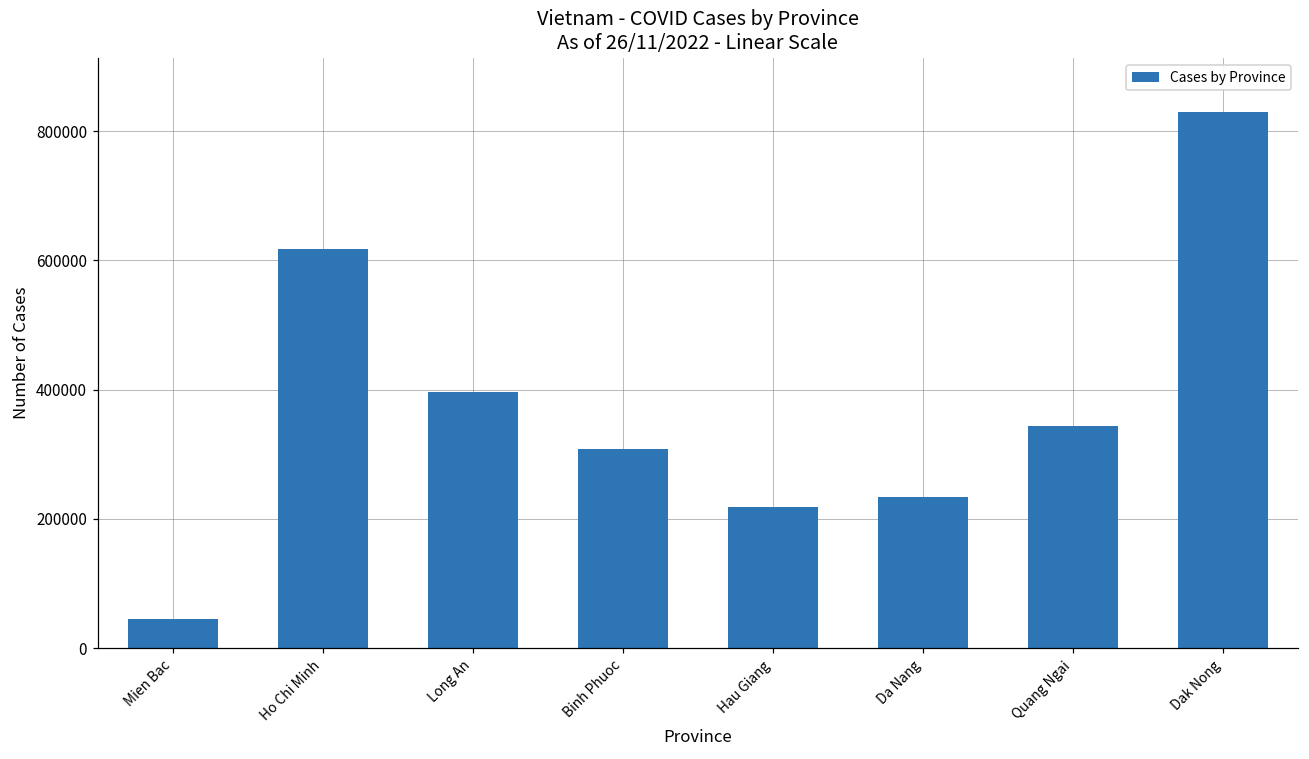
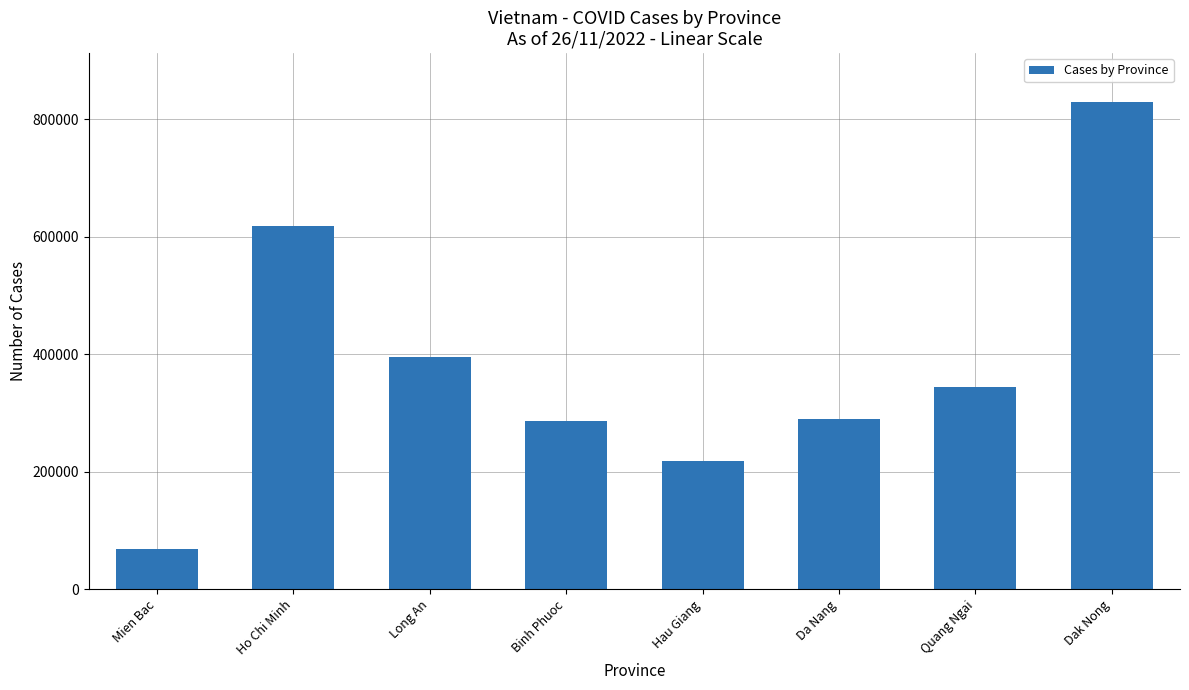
  {
-   "Mien Bac": 40000,
+   "Mien Bac": 70000,
    "Ho Chi Minh": 620000,
    "Long An": 400000,
-   "Binh Phuoc": 310000,
+   "Binh Phuoc": 290000,
    "Hau Giang": 220000,
-   "Da Nang": 230000,
+   "Da Nang": 290000,
    "Quang Ngai": 340000,
    "Dak Nong": 830000
  }
